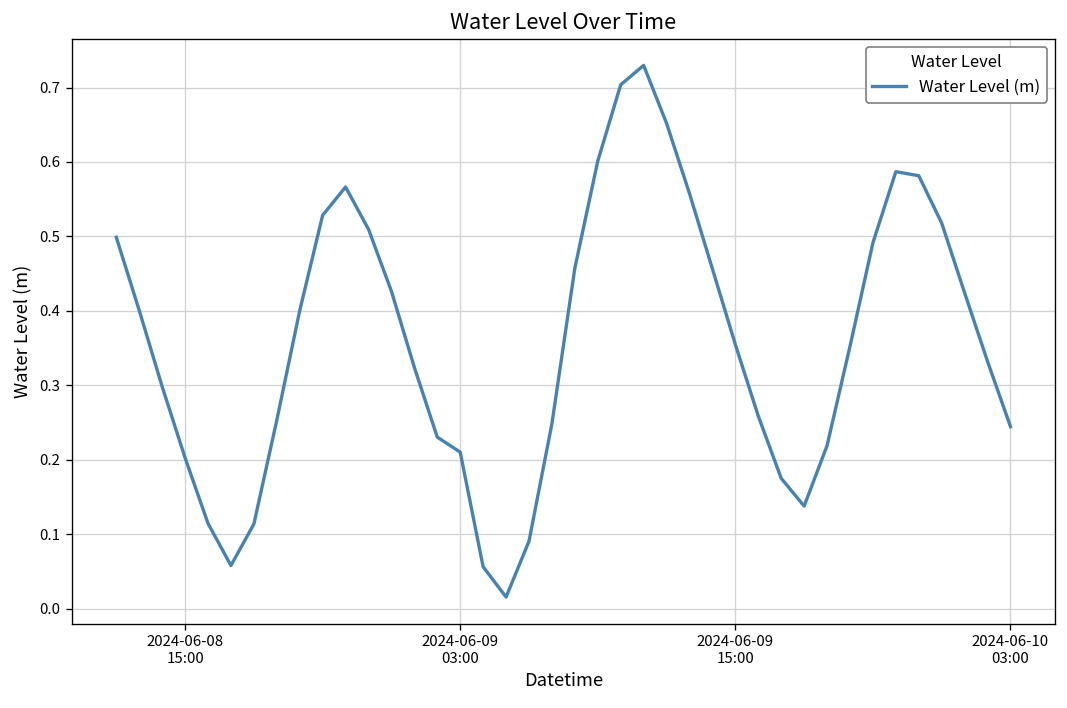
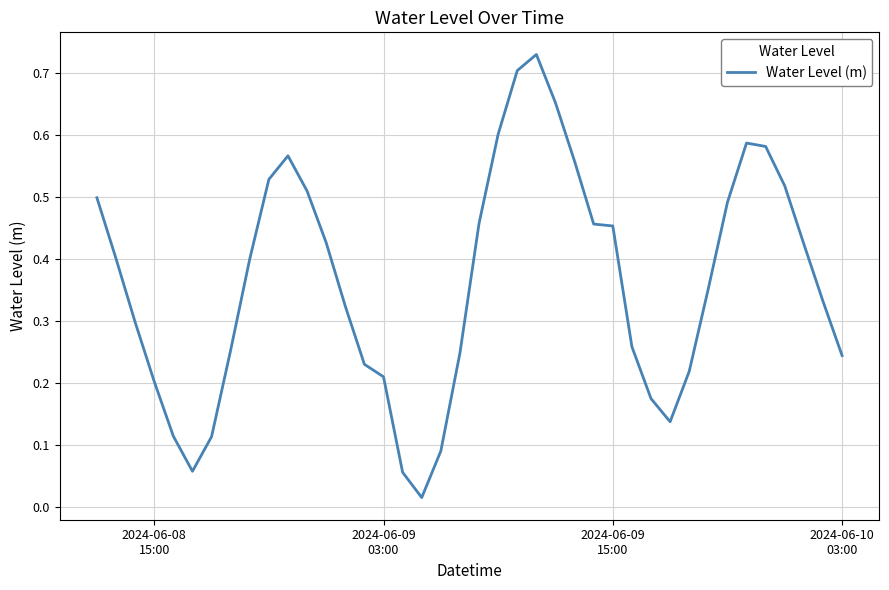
  {
    "2024-06-08 15:00": 0.20,
    "2024-06-09 03:00": 0.21,
-   "2024-06-09 15:00": 0.35,
+   "2024-06-09 15:00": 0.45,
    "2024-06-10 03:00": 0.24
  }
